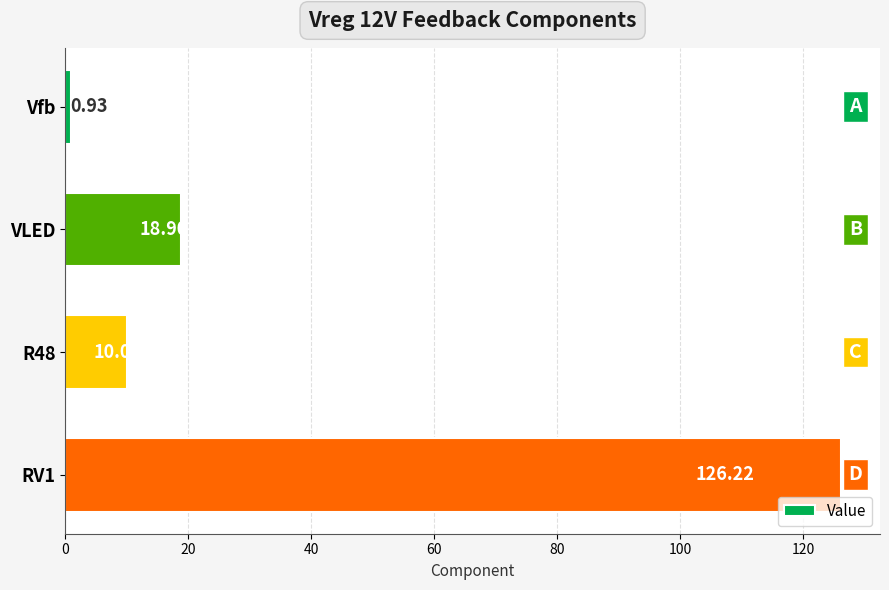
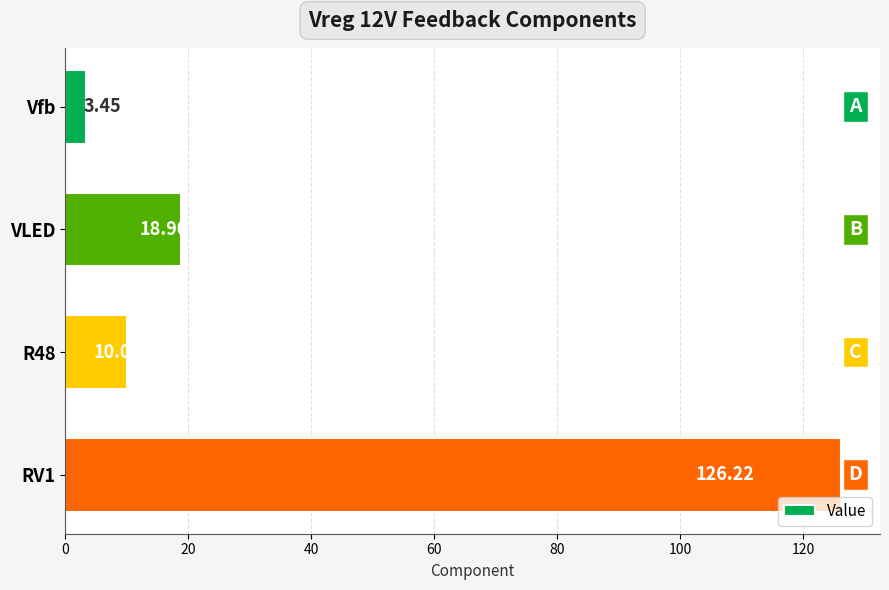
  {
-   "Vfb": 0.93,
+   "Vfb": 3.45,
    "VLED": 18.90,
    "R48": 10.00,
    "RV1": 126.22
  }
